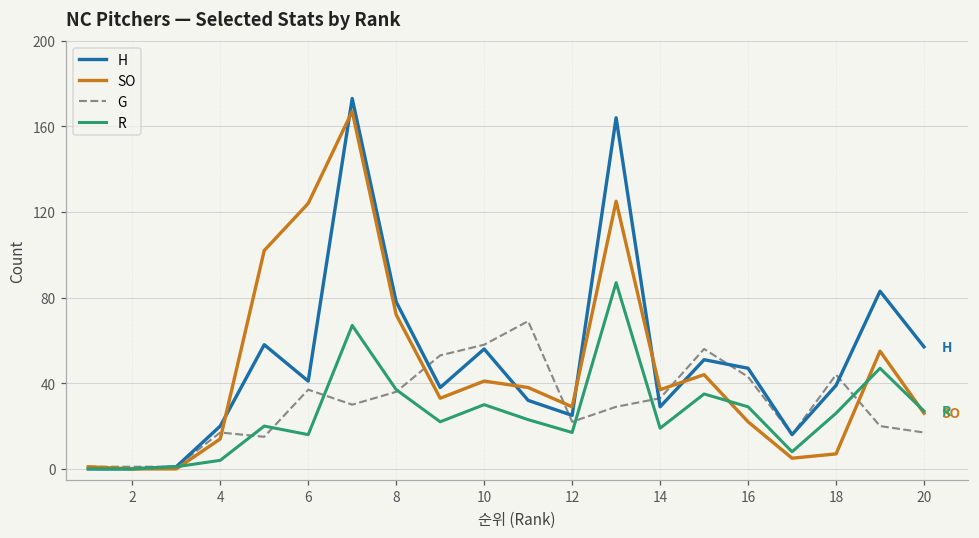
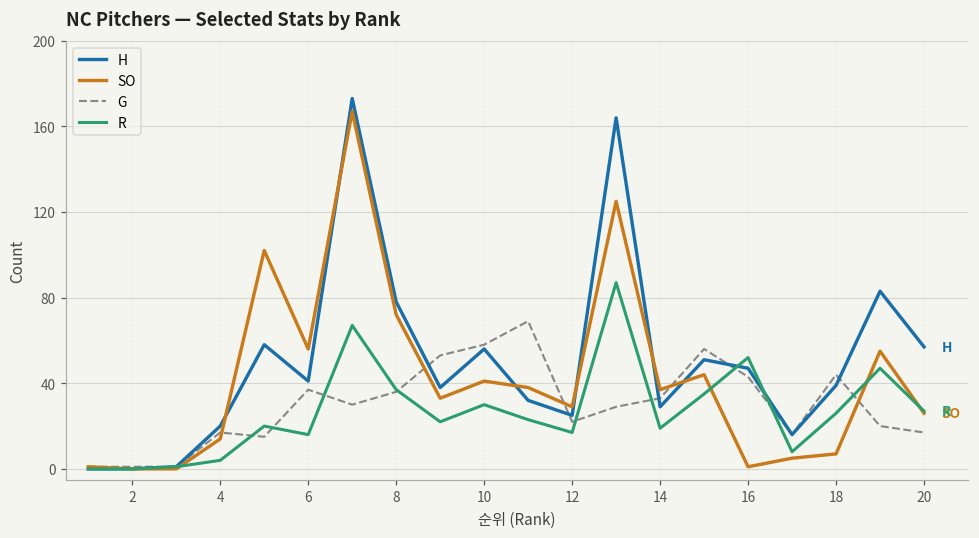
  {
    "H": {
      "4": 20,
      "6": 41,
      "8": 78,
      "10": 56,
      "12": 25,
      "14": 29,
      "16": 47,
      "18": 39,
      "20": 57
    },
    "SO": {
      "4": 14,
-     "6": 124,
+     "6": 56,
      "8": 72,
      "10": 41,
      "12": 29,
      "14": 37,
-     "16": 22,
+     "16": 1,
      "18": 7
    },
    "G": {
      "4": 17,
      "6": 37,
      "10": 58,
      "12": 22,
      "14": 33,
      "16": 43,
      "18": 44,
      "20": 17
    },
    "R": {
      "4": 4,
      "6": 16,
      "10": 30,
      "12": 17,
      "14": 19,
-     "16": 29,
+     "16": 52,
      "18": 26
    }
  }
